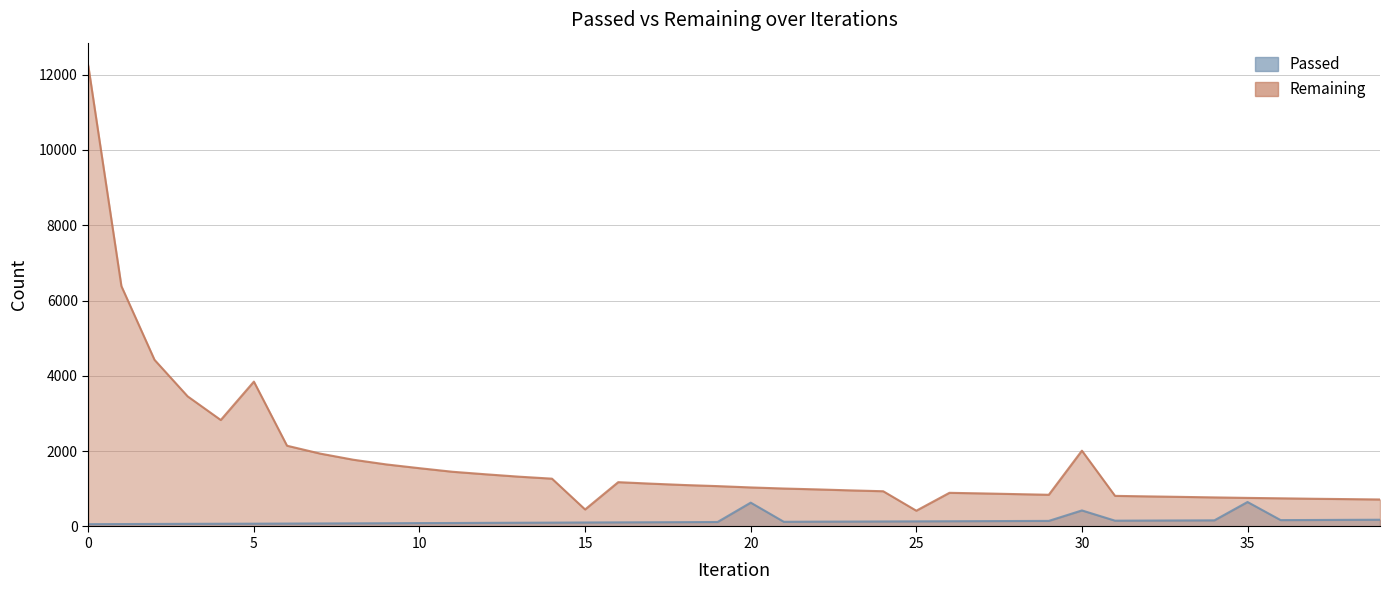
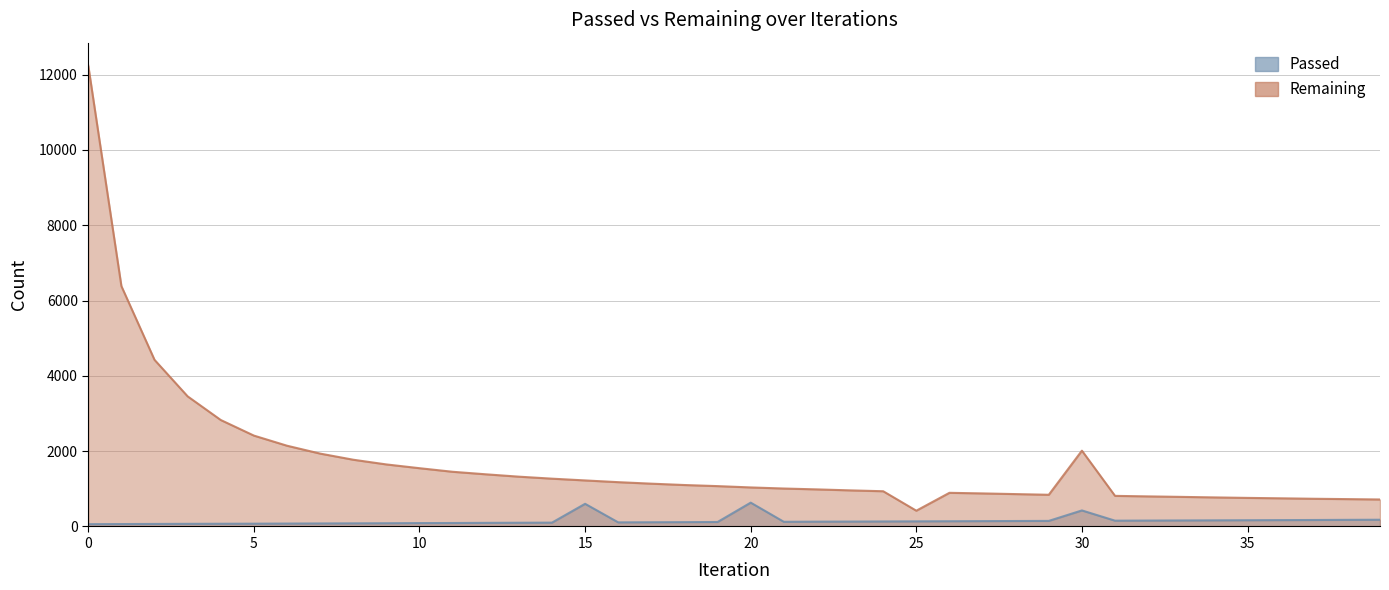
  {
    "Passed": {
      "0": 100,
      "5": 100,
      "10": 100,
-     "15": 100,
+     "15": 600,
      "20": 600,
      "25": 100,
      "30": 400,
-     "35": 700
+     "35": 200
    },
    "Remaining": {
      "0": 12200,
-     "5": 3800,
+     "5": 2400,
      "10": 1500,
-     "15": 500,
+     "15": 1200,
      "20": 1000,
      "25": 400,
      "30": 2000,
      "35": 800
    }
  }
